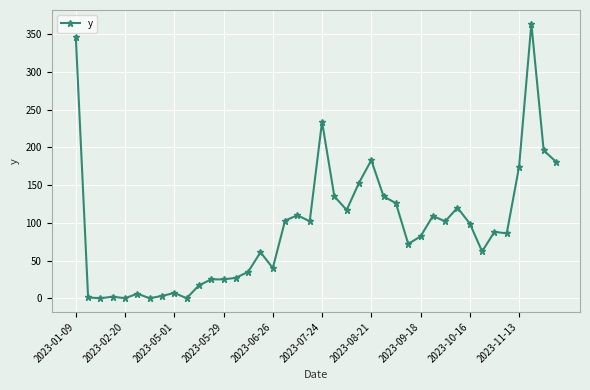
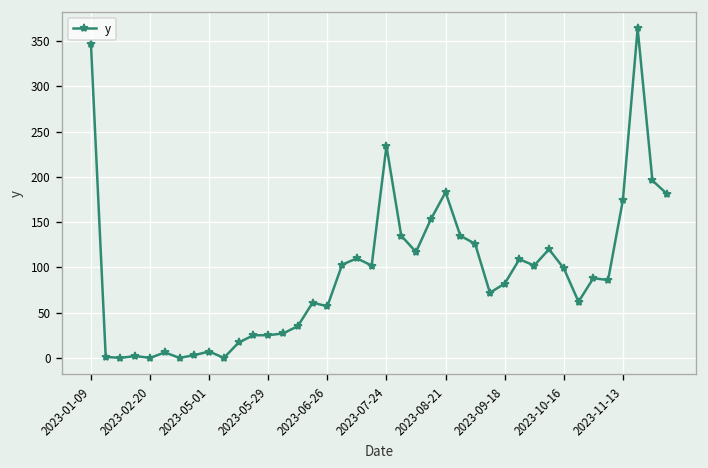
  {
    "2023-01-09": 350,
    "2023-02-20": 0,
    "2023-05-01": 10,
    "2023-05-29": 30,
-   "2023-06-26": 40,
+   "2023-06-26": 60,
    "2023-07-24": 230,
    "2023-08-21": 180,
    "2023-09-18": 80,
    "2023-10-16": 100,
    "2023-11-13": 170
  }
